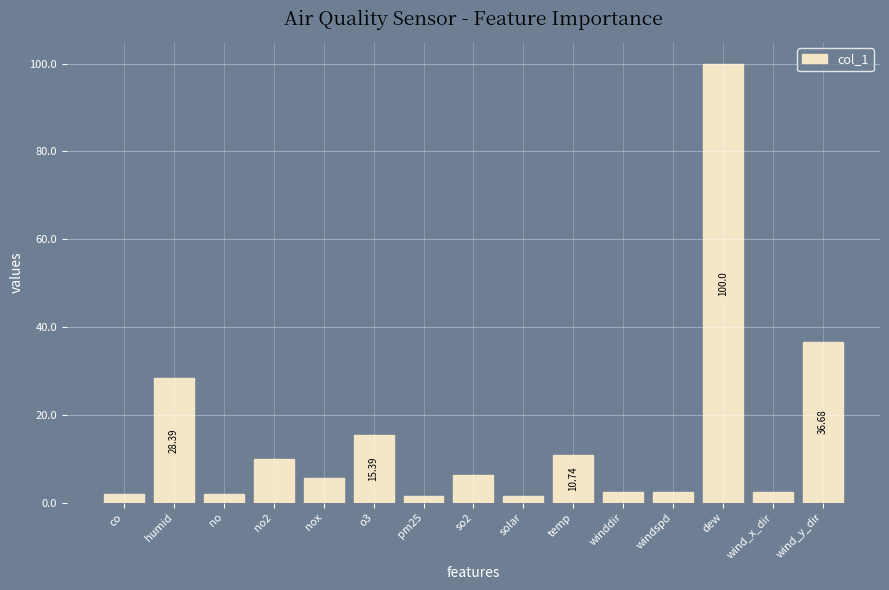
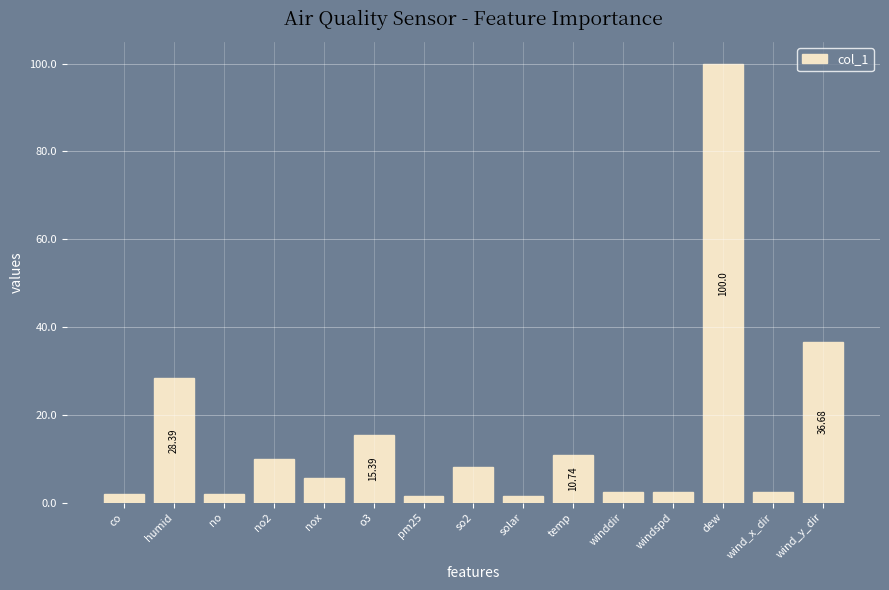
  {
    "co": 2,
    "no": 2,
    "no2": 10,
    "nox": 6,
    "pm25": 2,
-   "so2": 6,
+   "so2": 8,
    "solar": 2,
    "winddir": 2,
    "windspd": 2,
    "wind_x_dir": 2
  }
